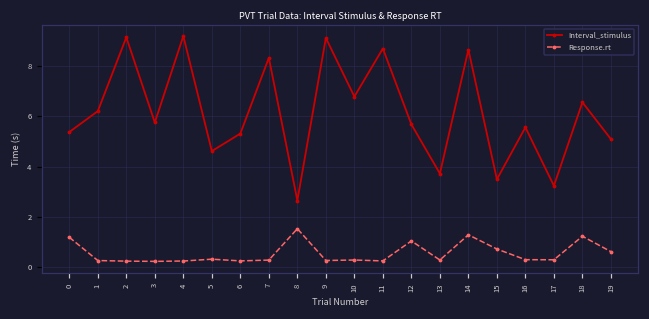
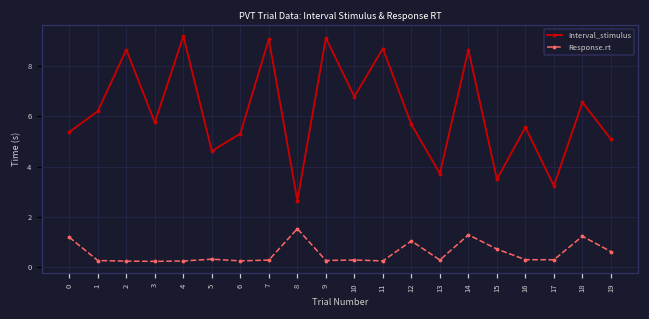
  {
    "Interval_stimulus": {
      "0": 5.4,
      "1": 6.2,
-     "2": 9.2,
+     "2": 8.7,
      "3": 5.8,
      "4": 9.2,
      "5": 4.6,
      "6": 5.3,
-     "7": 8.3,
+     "7": 9.1,
      "8": 2.6,
      "9": 9.1,
      "10": 6.8,
      "11": 8.7,
      "12": 5.7,
      "13": 3.7,
      "14": 8.7,
      "15": 3.5,
      "16": 5.6,
      "17": 3.2,
      "18": 6.6,
      "19": 5.1
    },
    "Response.rt": {
      "0": 1.2,
      "1": 0.3,
      "2": 0.2,
      "3": 0.2,
      "4": 0.2,
      "5": 0.3,
      "6": 0.2,
      "7": 0.3,
      "8": 1.5,
      "9": 0.3,
      "10": 0.3,
      "11": 0.2,
      "12": 1.0,
      "13": 0.3,
      "14": 1.3,
      "15": 0.7,
      "16": 0.3,
      "17": 0.3,
      "18": 1.2,
      "19": 0.6
    }
  }
